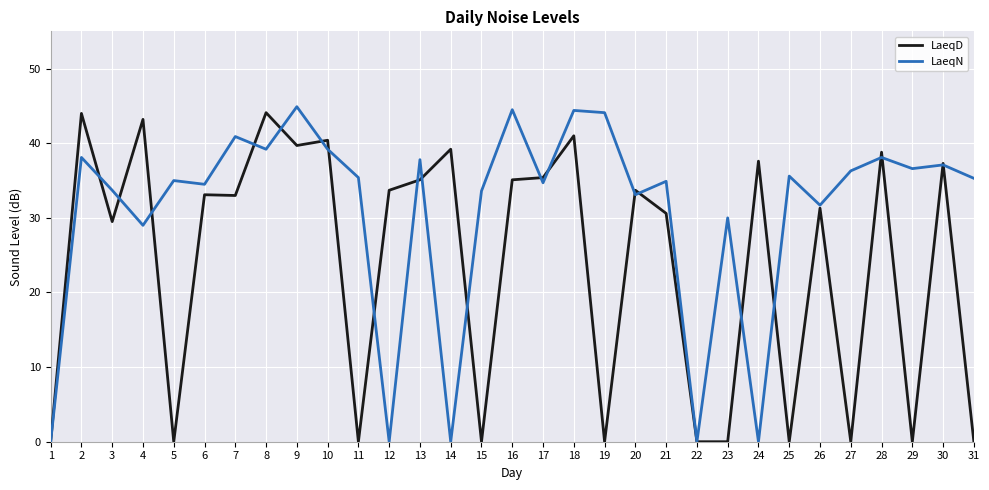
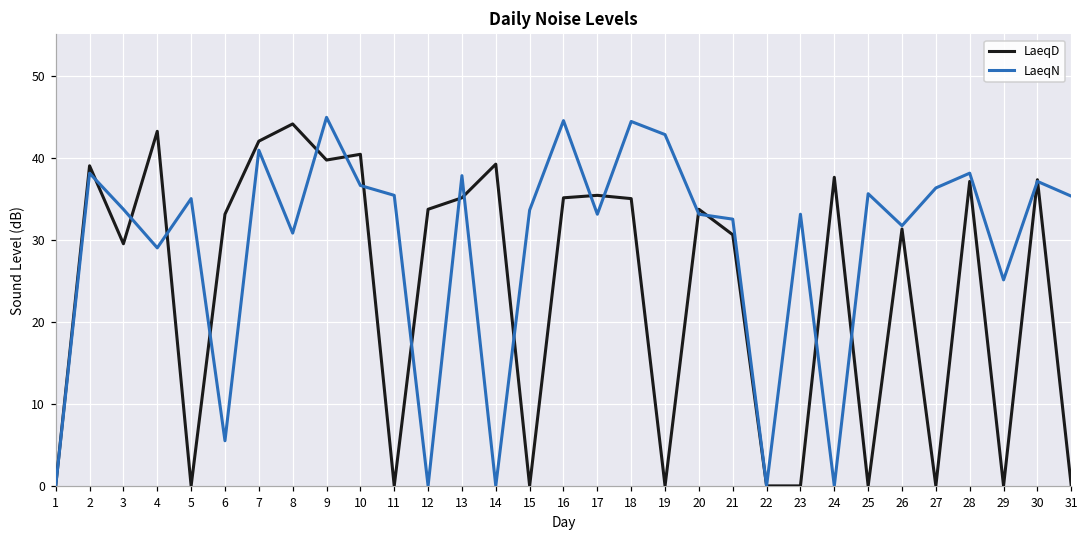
  {
    "LaeqD": {
-     "2": 44,
+     "2": 39,
      "3": 30,
      "4": 43,
      "5": 0,
      "6": 33,
-     "7": 33,
+     "7": 42,
      "8": 44,
      "9": 40,
      "10": 40,
      "11": 0,
      "12": 34,
      "13": 35,
      "14": 39,
      "15": 0,
      "16": 35,
      "17": 35,
-     "18": 41,
+     "18": 35,
      "19": 0,
      "20": 34,
      "21": 31,
      "23": 0,
      "24": 38,
      "25": 0,
      "26": 31,
      "27": 0,
-     "28": 39,
+     "28": 37,
      "29": 0,
      "31": 0
    },
    "LaeqN": {
      "2": 38,
      "3": 34,
      "4": 29,
      "5": 35,
-     "6": 35,
+     "6": 6,
      "7": 41,
-     "8": 39,
+     "8": 31,
      "9": 45,
-     "10": 39,
+     "10": 37,
      "11": 35,
      "12": 0,
      "13": 38,
      "14": 0,
      "15": 34,
      "16": 45,
-     "17": 35,
+     "17": 33,
      "18": 44,
-     "19": 44,
+     "19": 43,
      "20": 33,
-     "21": 35,
-     "23": 30,
+     "21": 33,
+     "23": 33,
      "24": 0,
      "25": 36,
      "26": 32,
      "27": 36,
      "28": 38,
-     "29": 37,
+     "29": 25,
      "31": 35
    }
  }
